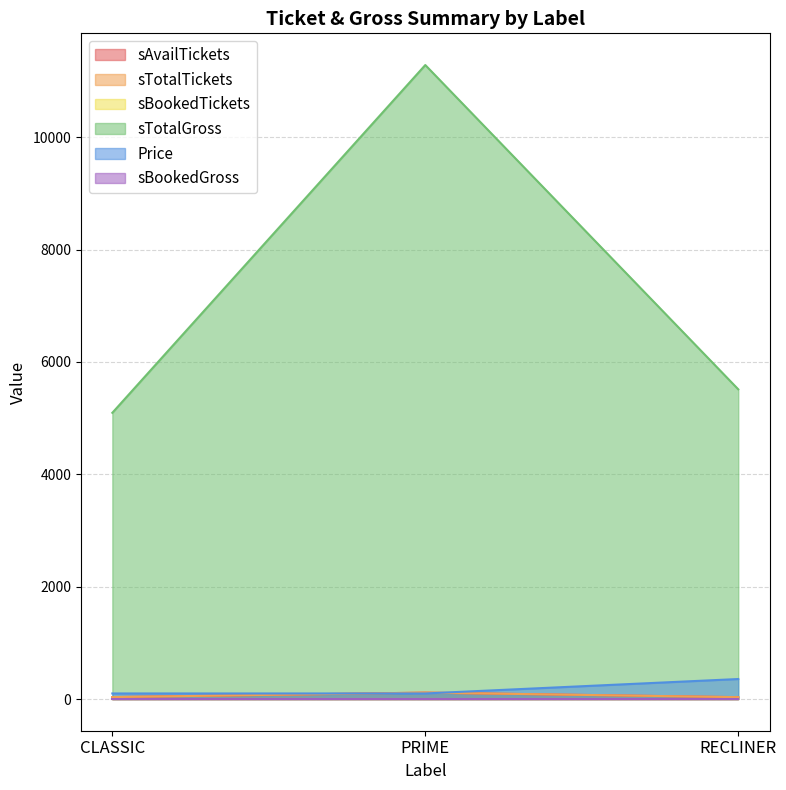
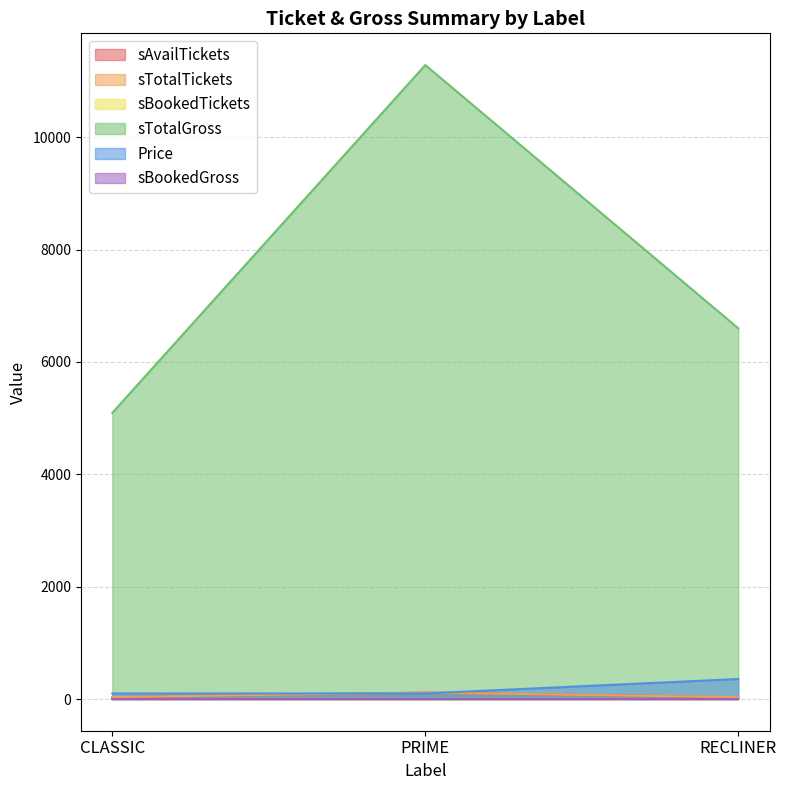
  {
    "sBookedGross": {
      "PRIME": 0
    },
    "sTotalGross": {
      "CLASSIC": 5100,
      "PRIME": 11300,
-     "RECLINER": 5500
+     "RECLINER": 6600
    },
    "Price": {
      "CLASSIC": 100,
      "RECLINER": 400
    }
  }
